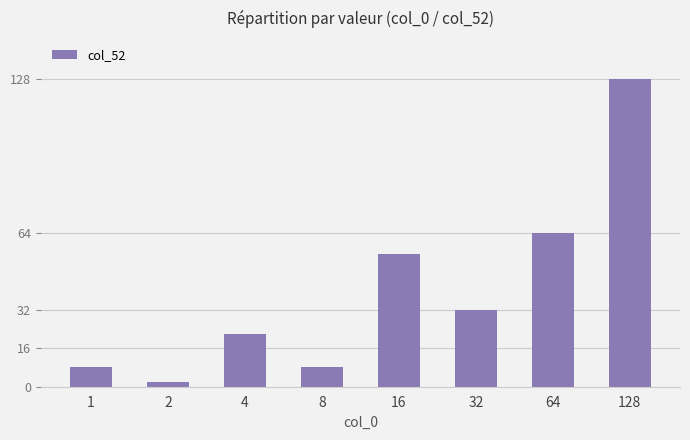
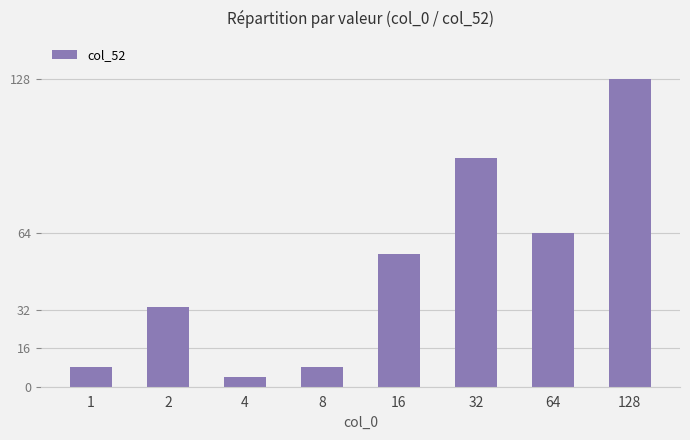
  {
    "1": 8,
-   "2": 2,
-   "4": 22,
+   "2": 33,
+   "4": 4,
    "8": 8,
    "16": 55,
-   "32": 32,
+   "32": 95,
    "64": 64,
    "128": 128
  }
